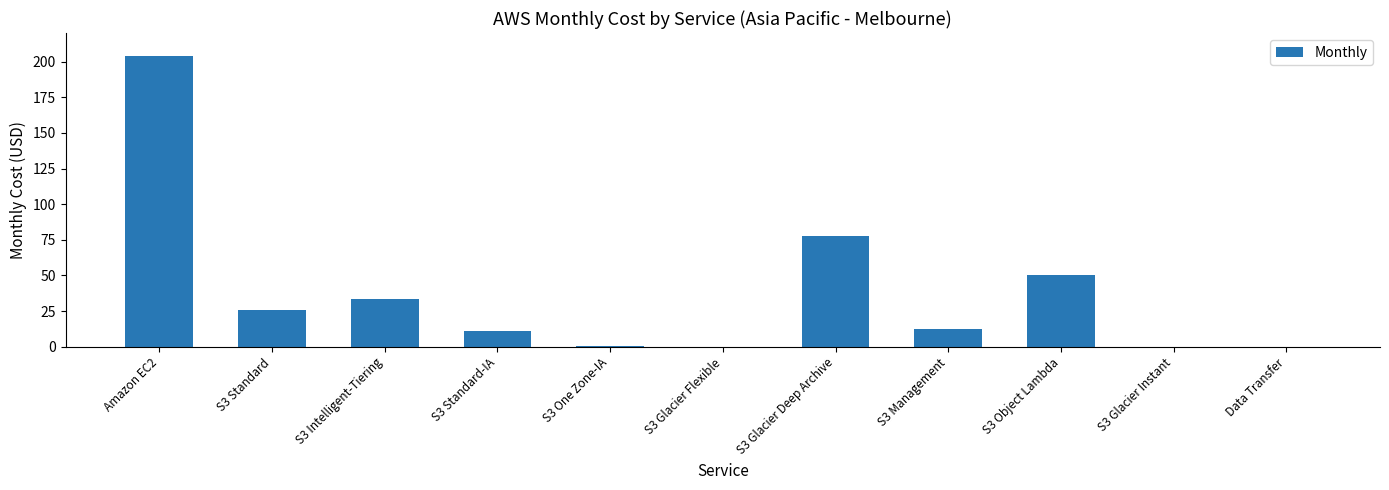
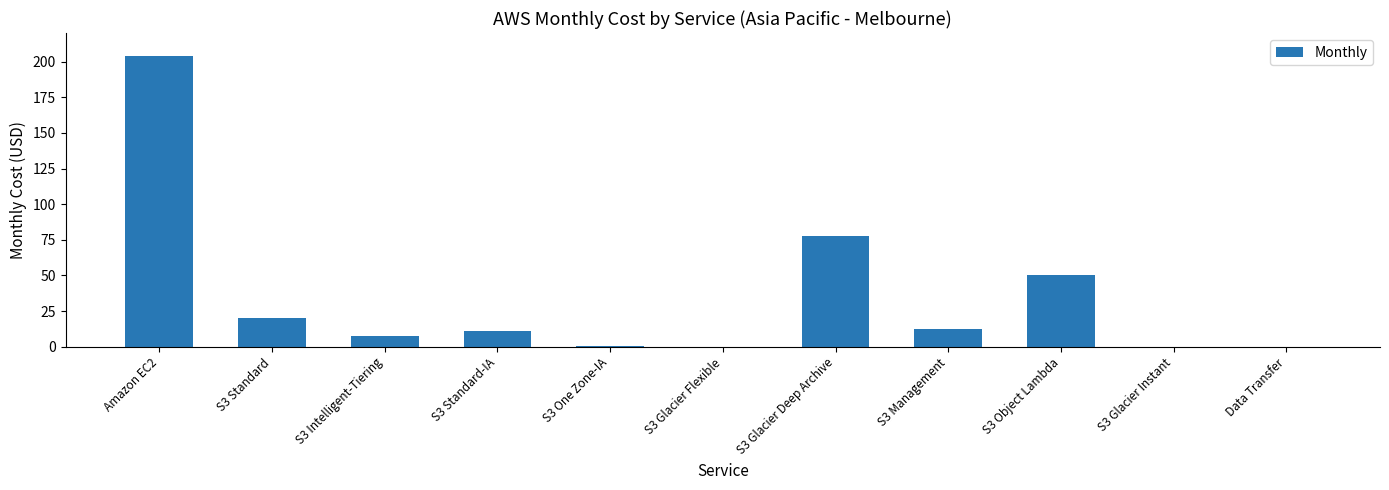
  {
    "Amazon EC2": 204,
-   "S3 Standard": 26,
-   "S3 Intelligent-Tiering": 33,
+   "S3 Standard": 20,
+   "S3 Intelligent-Tiering": 8,
    "S3 Standard-IA": 11,
    "S3 Glacier Flexible": 0,
    "S3 Glacier Deep Archive": 78,
    "S3 Management": 13,
    "S3 Object Lambda": 50,
    "S3 Glacier Instant": 0,
    "Data Transfer": 0
  }
